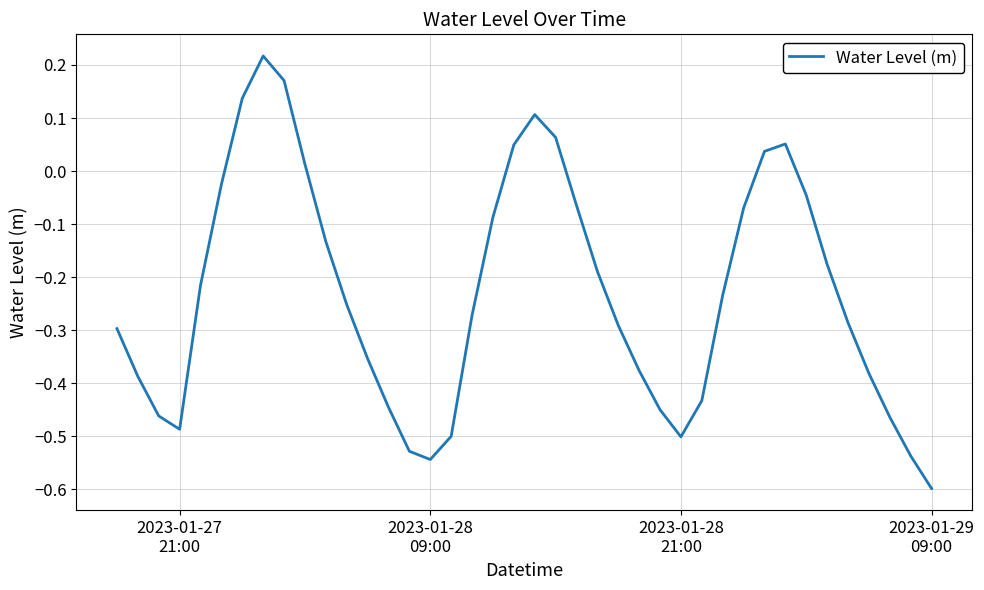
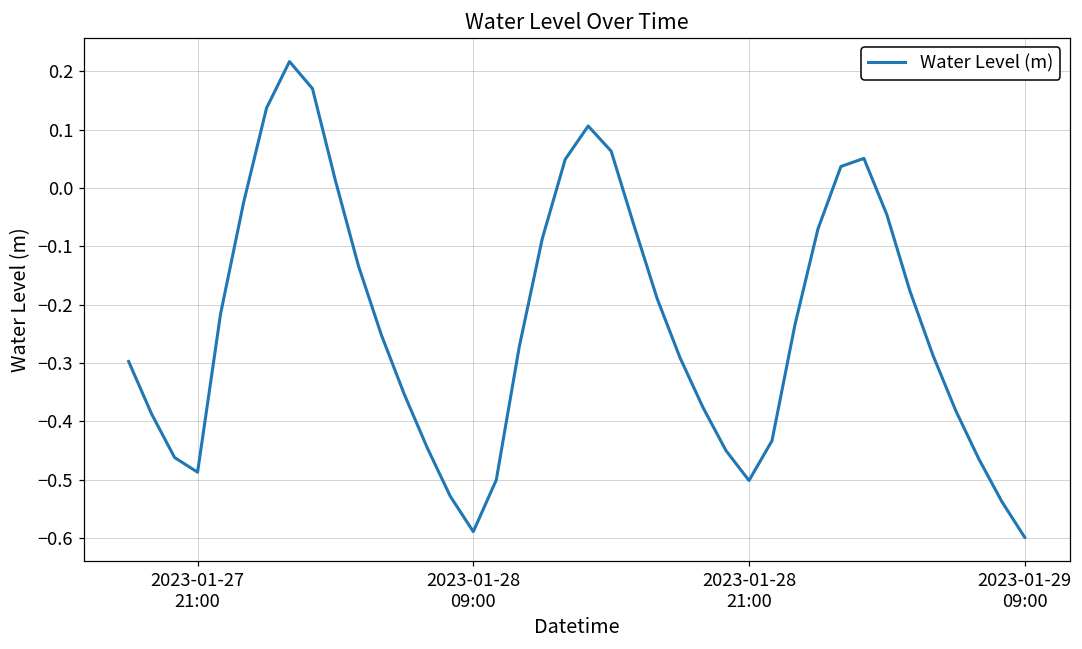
  {
    "2023-01-27 21:00": -0.49,
-   "2023-01-28 09:00": -0.54,
+   "2023-01-28 09:00": -0.59,
    "2023-01-28 21:00": -0.50,
    "2023-01-29 09:00": -0.60
  }
